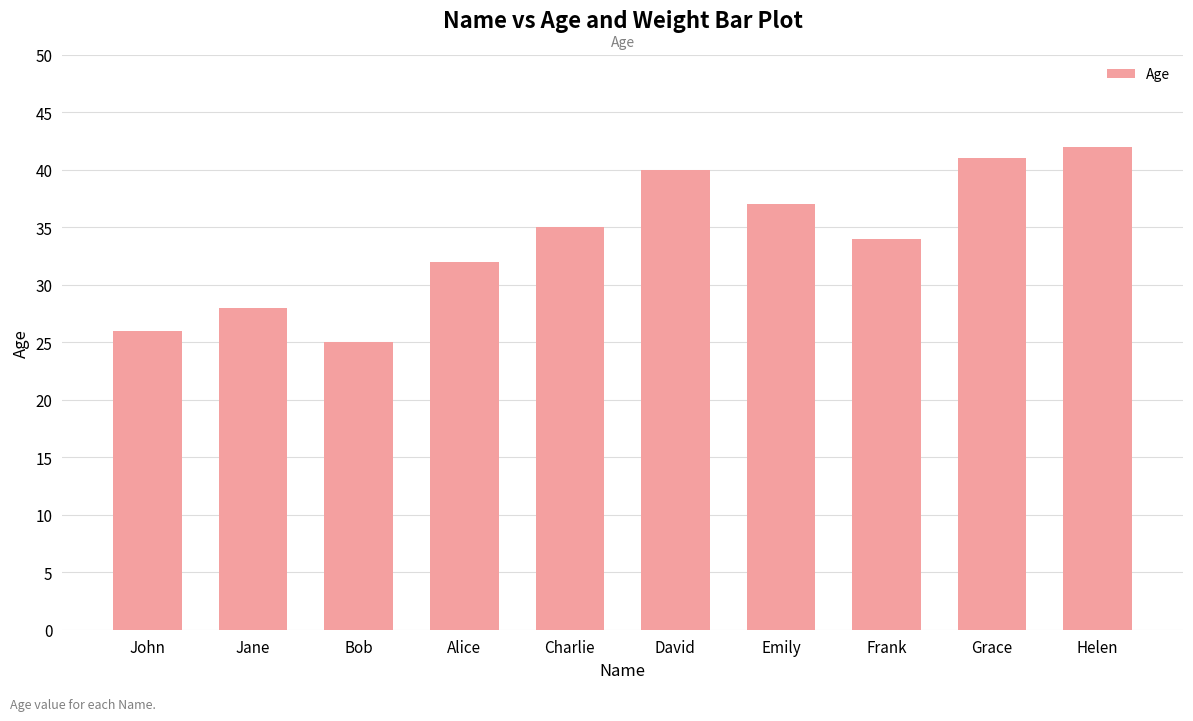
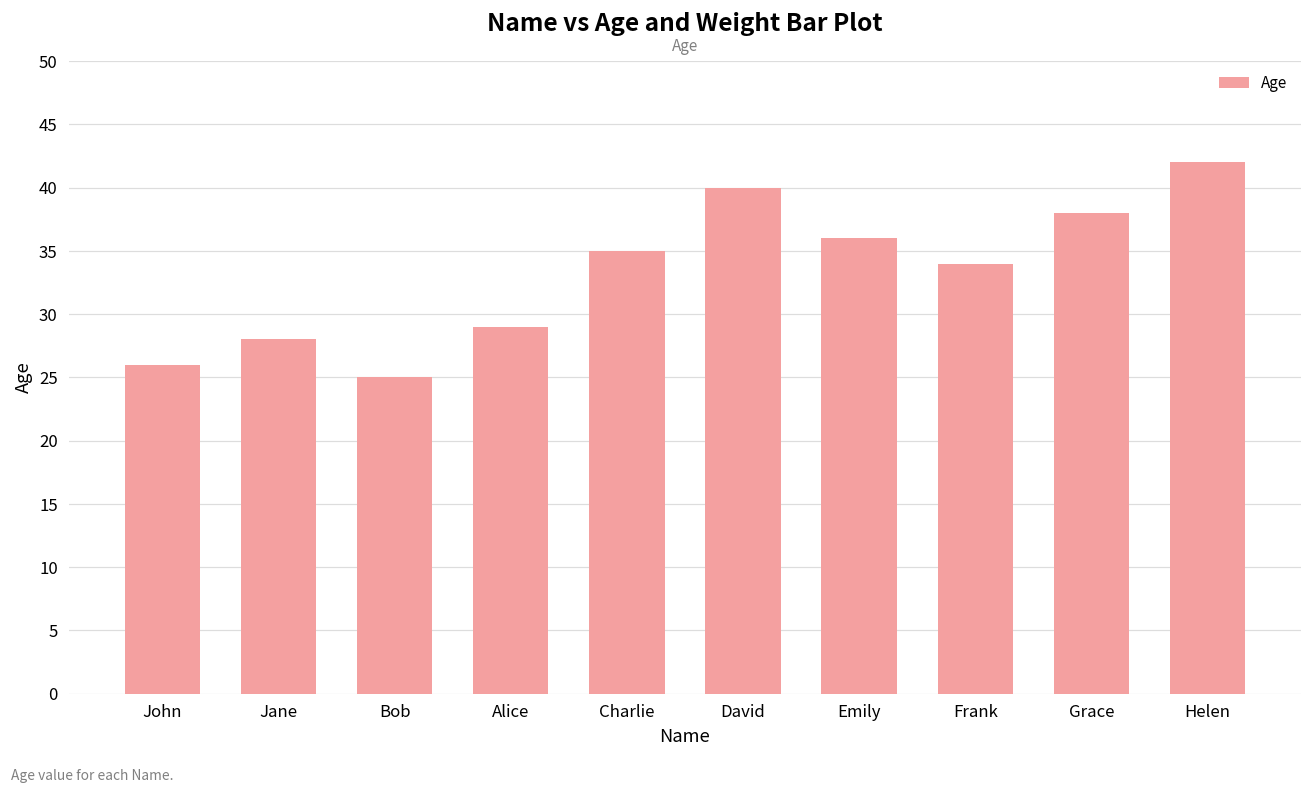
  {
    "John": 26,
    "Jane": 28,
    "Bob": 25,
-   "Alice": 32,
+   "Alice": 29,
    "Charlie": 35,
    "David": 40,
-   "Emily": 37,
+   "Emily": 36,
    "Frank": 34,
-   "Grace": 41,
+   "Grace": 38,
    "Helen": 42
  }
